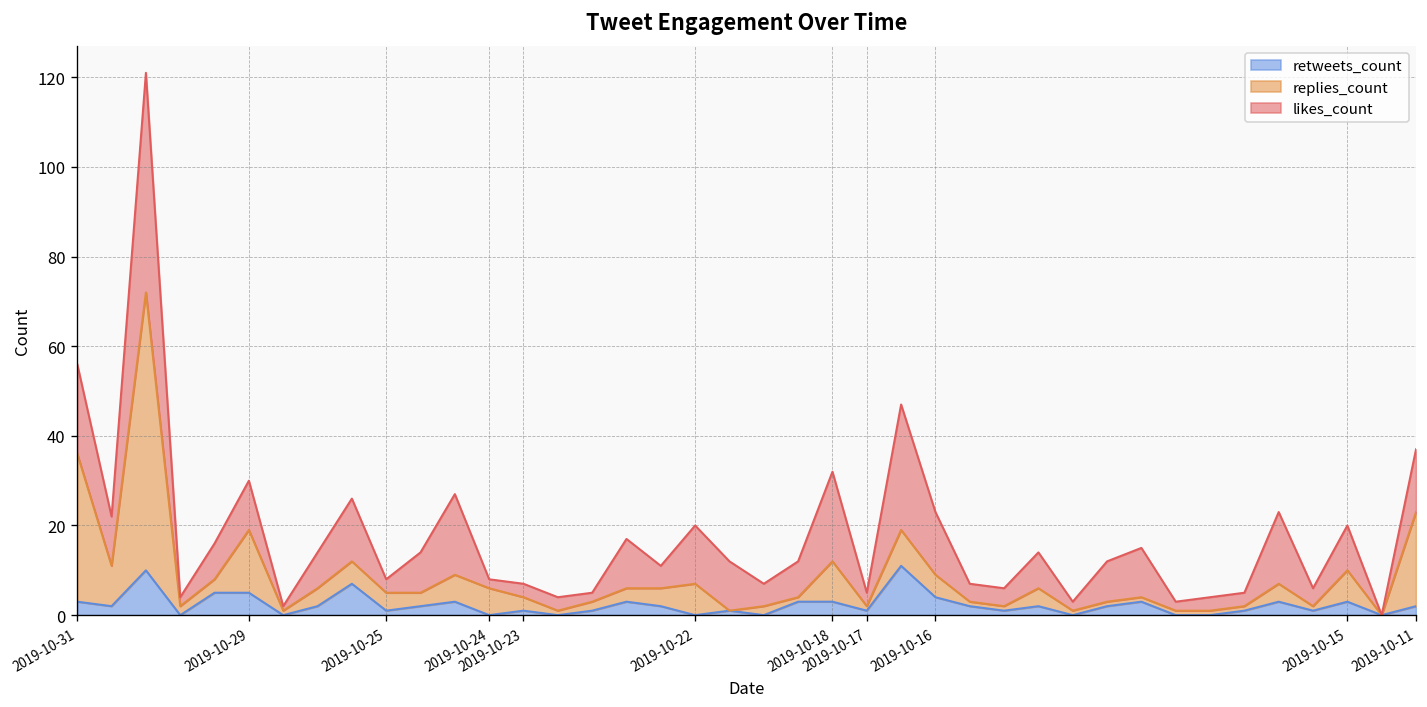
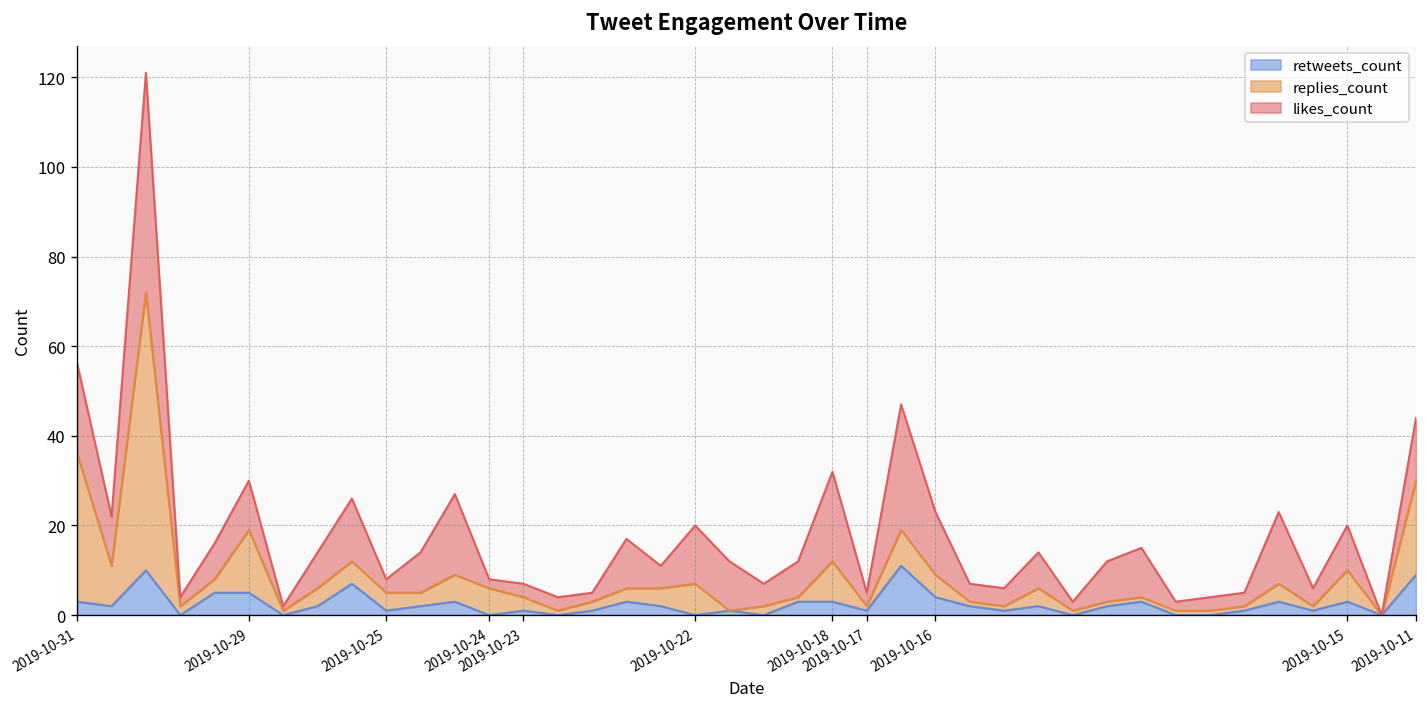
  {
    "retweets_count": {
      "2019-10-24": 0,
      "2019-10-18": 3,
-     "2019-10-11": 2
+     "2019-10-11": 9
    }
  }
